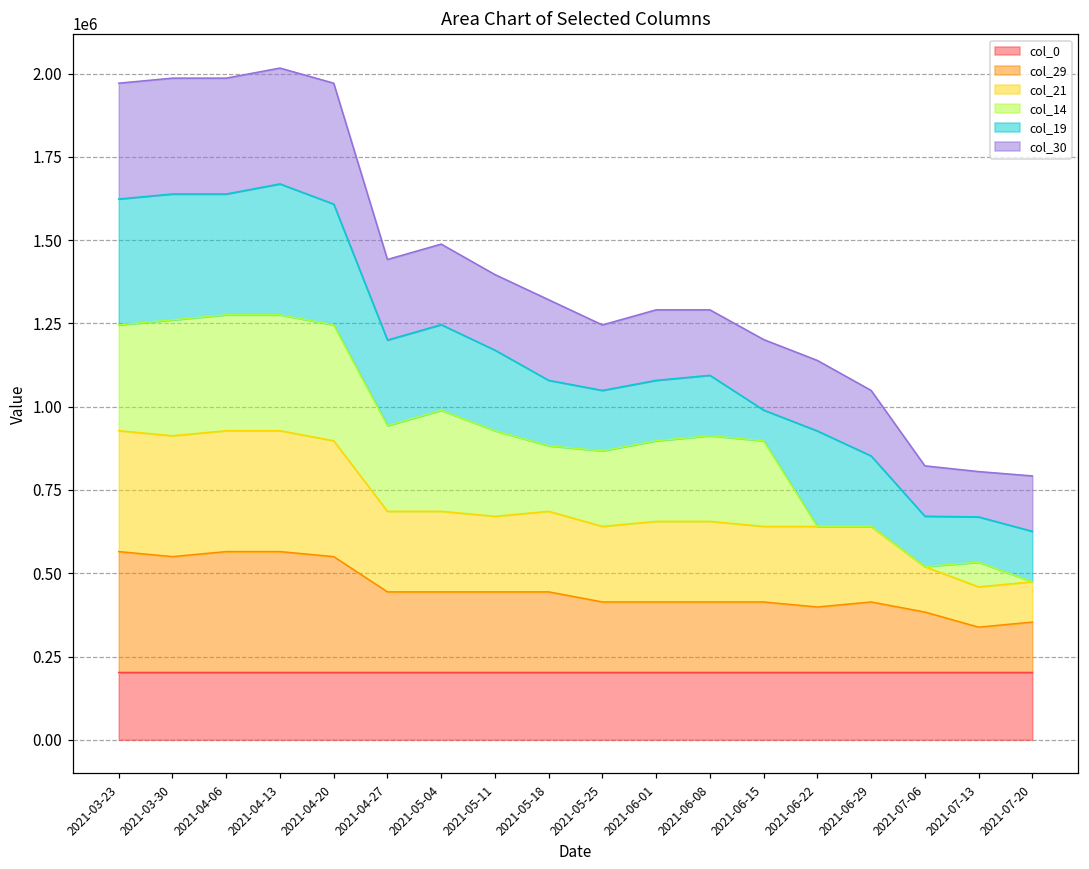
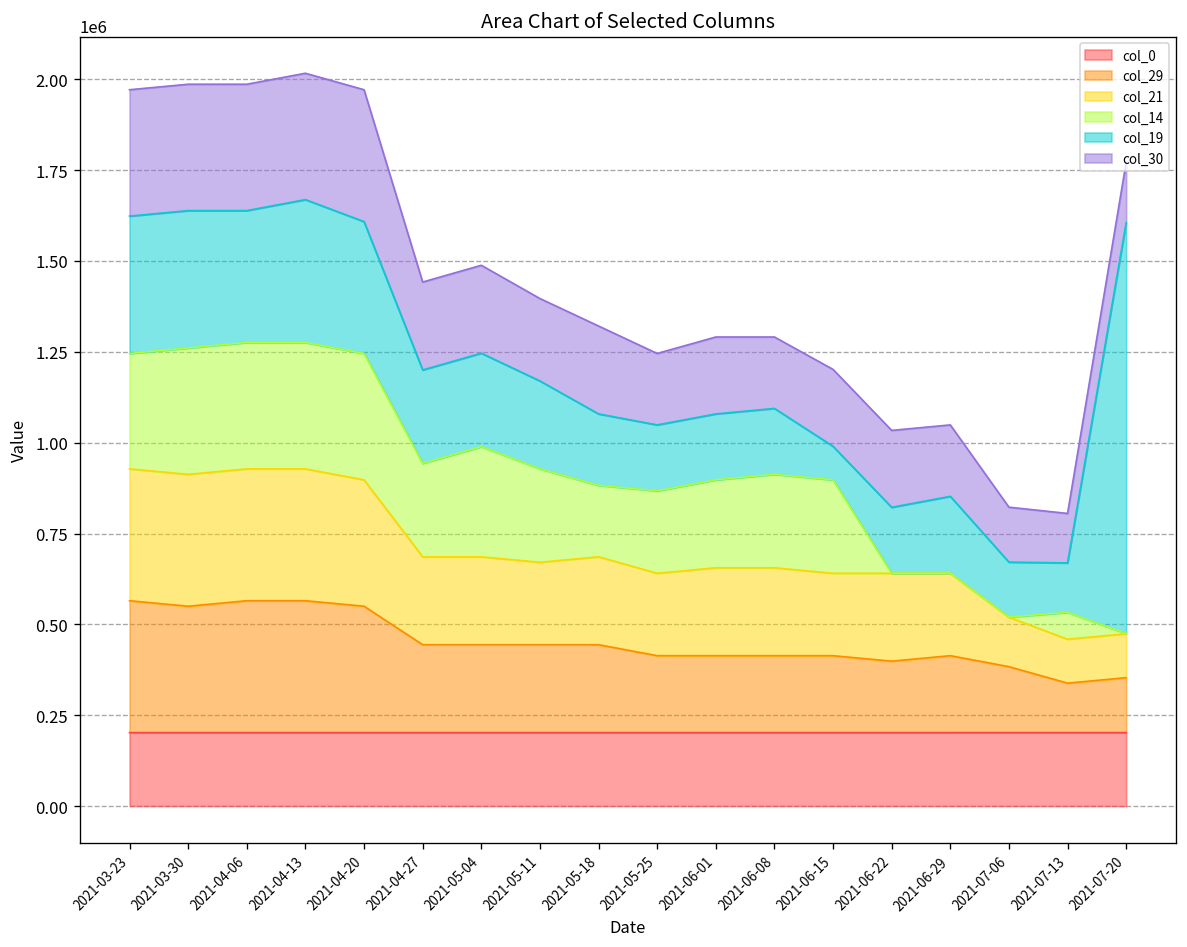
  {
    "col_0": {
      "2021-03-23": 200000,
      "2021-03-30": 200000,
      "2021-04-06": 200000,
      "2021-04-13": 200000,
      "2021-04-20": 200000,
      "2021-04-27": 200000,
      "2021-05-04": 200000,
      "2021-05-11": 200000,
      "2021-05-18": 200000,
      "2021-05-25": 200000,
      "2021-06-01": 200000,
      "2021-06-08": 200000,
      "2021-06-15": 200000,
      "2021-06-22": 200000,
      "2021-06-29": 200000,
      "2021-07-06": 200000,
      "2021-07-13": 200000,
      "2021-07-20": 200000
    },
    "col_14": {
      "2021-03-23": 320000,
      "2021-03-30": 350000,
      "2021-04-06": 350000,
      "2021-04-13": 350000,
      "2021-04-20": 350000,
      "2021-04-27": 260000,
      "2021-05-04": 300000,
      "2021-05-11": 260000,
      "2021-05-18": 200000,
      "2021-05-25": 230000,
      "2021-06-01": 240000,
      "2021-06-08": 260000,
      "2021-06-15": 260000,
      "2021-07-13": 70000
    },
    "col_19": {
      "2021-03-23": 380000,
      "2021-03-30": 380000,
      "2021-04-06": 360000,
      "2021-04-13": 390000,
      "2021-04-20": 360000,
      "2021-04-27": 260000,
      "2021-05-04": 260000,
      "2021-05-11": 240000,
      "2021-05-18": 200000,
      "2021-05-25": 180000,
      "2021-06-01": 180000,
      "2021-06-08": 180000,
      "2021-06-15": 90000,
-     "2021-06-22": 290000,
+     "2021-06-22": 180000,
      "2021-06-29": 210000,
      "2021-07-06": 150000,
      "2021-07-13": 140000,
-     "2021-07-20": 150000
+     "2021-07-20": 1130000
    },
    "col_30": {
      "2021-03-23": 350000,
      "2021-03-30": 350000,
      "2021-04-06": 350000,
      "2021-04-13": 350000,
      "2021-04-20": 360000,
      "2021-04-27": 240000,
      "2021-05-04": 240000,
      "2021-05-11": 230000,
      "2021-05-18": 240000,
      "2021-05-25": 200000,
      "2021-06-01": 210000,
      "2021-06-08": 200000,
      "2021-06-15": 210000,
      "2021-06-22": 210000,
      "2021-06-29": 200000,
      "2021-07-06": 150000,
      "2021-07-13": 140000,
      "2021-07-20": 170000
    }
  }
